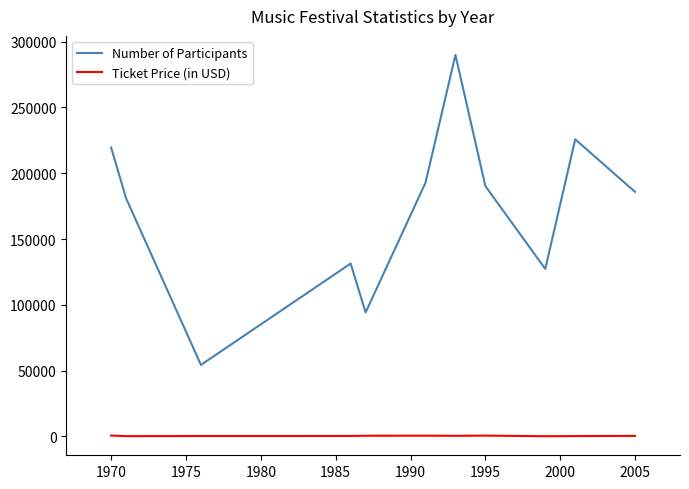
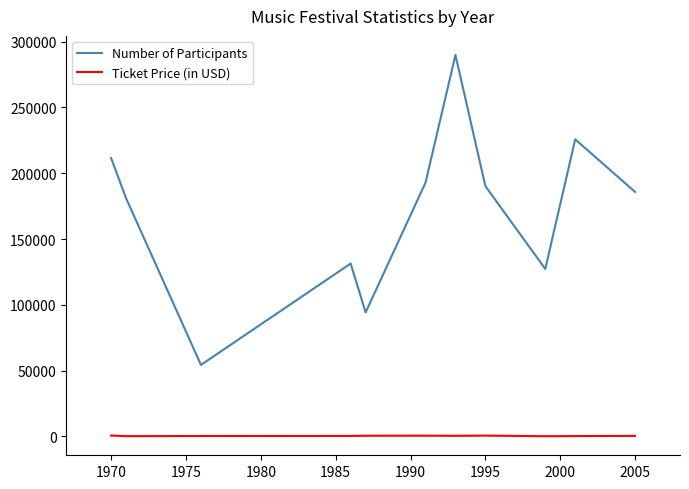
  {
    "Number of Participants": {
-     "1970": 219000,
+     "1970": 211000,
      "1995": 190000,
      "2005": 186000
    },
    "Ticket Price (in USD)": {
      "1970": 1000,
      "1995": 1000,
      "2005": 0
    }
  }
